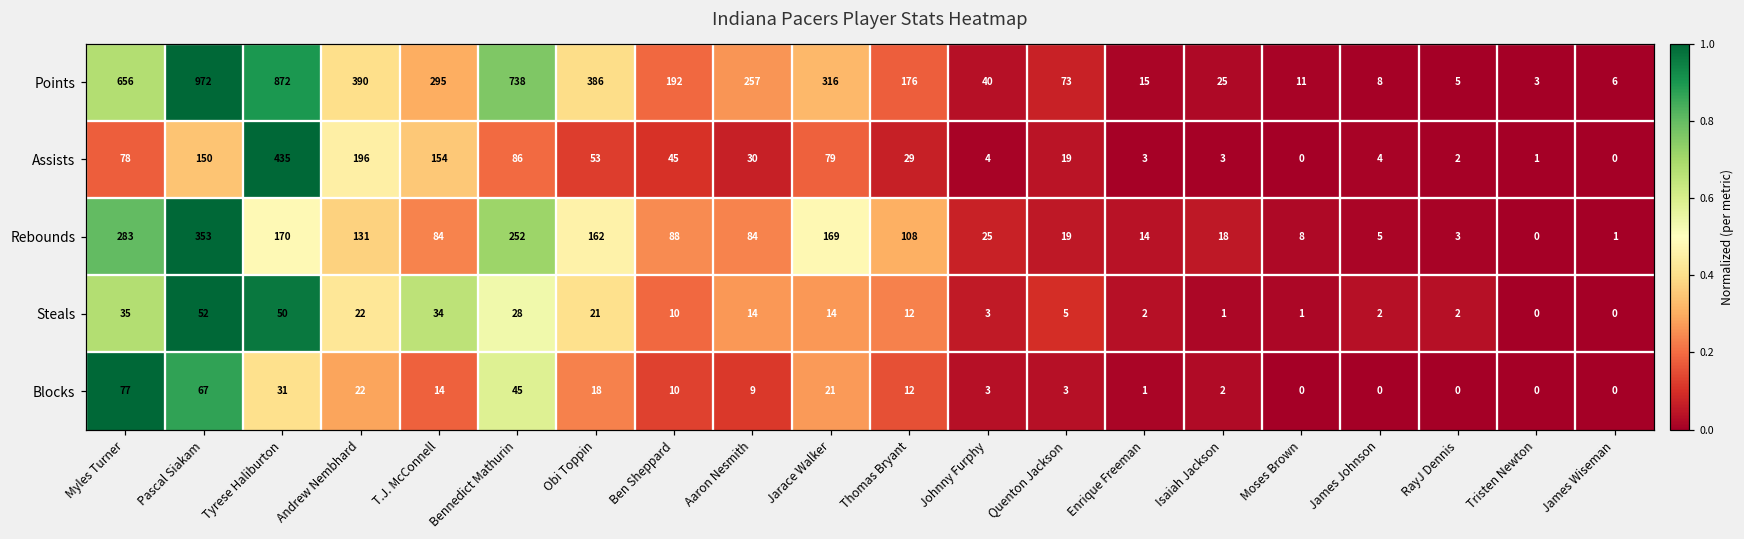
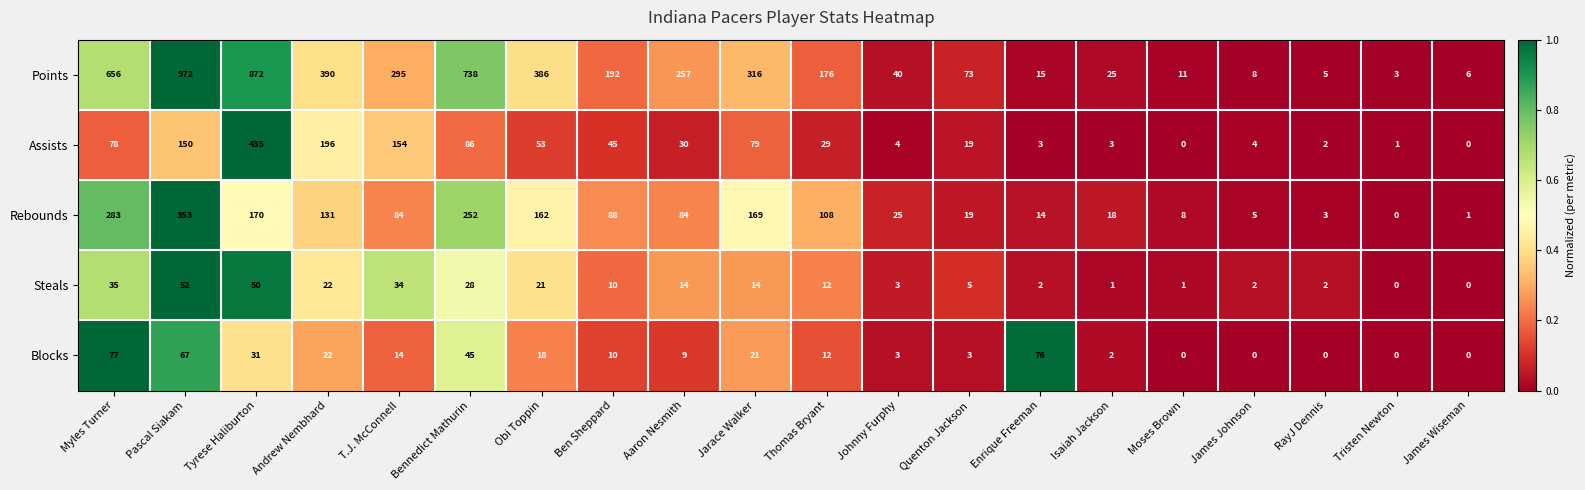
  {
    "Points": {
      "Myles Turner": 656,
      "Pascal Siakam": 972,
      "Tyrese Haliburton": 872,
      "Andrew Nembhard": 390,
      "T.J. McConnell": 295,
      "Bennedict Mathurin": 738,
      "Obi Toppin": 386,
      "Ben Sheppard": 192,
      "Aaron Nesmith": 257,
      "Jarace Walker": 316,
      "Thomas Bryant": 176,
      "Johnny Furphy": 40,
      "Quenton Jackson": 73,
      "Enrique Freeman": 15,
      "Isaiah Jackson": 25,
      "Moses Brown": 11,
      "James Johnson": 8,
      "RayJ Dennis": 5,
      "Tristen Newton": 3,
      "James Wiseman": 6
    },
    "Assists": {
      "Myles Turner": 78,
      "Pascal Siakam": 150,
      "Tyrese Haliburton": 435,
      "Andrew Nembhard": 196,
      "T.J. McConnell": 154,
      "Bennedict Mathurin": 86,
      "Obi Toppin": 53,
      "Ben Sheppard": 45,
      "Aaron Nesmith": 30,
      "Jarace Walker": 79,
      "Thomas Bryant": 29,
      "Johnny Furphy": 4,
      "Quenton Jackson": 19,
      "Enrique Freeman": 3,
      "Isaiah Jackson": 3,
      "Moses Brown": 0,
      "James Johnson": 4,
      "RayJ Dennis": 2,
      "Tristen Newton": 1,
      "James Wiseman": 0
    },
    "Rebounds": {
      "Myles Turner": 283,
      "Pascal Siakam": 353,
      "Tyrese Haliburton": 170,
      "Andrew Nembhard": 131,
      "T.J. McConnell": 84,
      "Bennedict Mathurin": 252,
      "Obi Toppin": 162,
      "Ben Sheppard": 88,
      "Aaron Nesmith": 84,
      "Jarace Walker": 169,
      "Thomas Bryant": 108,
      "Johnny Furphy": 25,
      "Quenton Jackson": 19,
      "Enrique Freeman": 14,
      "Isaiah Jackson": 18,
      "Moses Brown": 8,
      "James Johnson": 5,
      "RayJ Dennis": 3,
      "Tristen Newton": 0,
      "James Wiseman": 1
    },
    "Steals": {
      "Myles Turner": 35,
      "Pascal Siakam": 52,
      "Tyrese Haliburton": 50,
      "Andrew Nembhard": 22,
      "T.J. McConnell": 34,
      "Bennedict Mathurin": 28,
      "Obi Toppin": 21,
      "Ben Sheppard": 10,
      "Aaron Nesmith": 14,
      "Jarace Walker": 14,
      "Thomas Bryant": 12,
      "Johnny Furphy": 3,
      "Quenton Jackson": 5,
      "Enrique Freeman": 2,
      "Isaiah Jackson": 1,
      "Moses Brown": 1,
      "James Johnson": 2,
      "RayJ Dennis": 2,
      "Tristen Newton": 0,
      "James Wiseman": 0
    },
    "Blocks": {
      "Myles Turner": 77,
      "Pascal Siakam": 67,
      "Tyrese Haliburton": 31,
      "Andrew Nembhard": 22,
      "T.J. McConnell": 14,
      "Bennedict Mathurin": 45,
      "Obi Toppin": 18,
      "Ben Sheppard": 10,
      "Aaron Nesmith": 9,
      "Jarace Walker": 21,
      "Thomas Bryant": 12,
      "Johnny Furphy": 3,
      "Quenton Jackson": 3,
-     "Enrique Freeman": 1,
+     "Enrique Freeman": 76,
      "Isaiah Jackson": 2,
      "Moses Brown": 0,
      "James Johnson": 0,
      "RayJ Dennis": 0,
      "Tristen Newton": 0,
      "James Wiseman": 0
    }
  }
